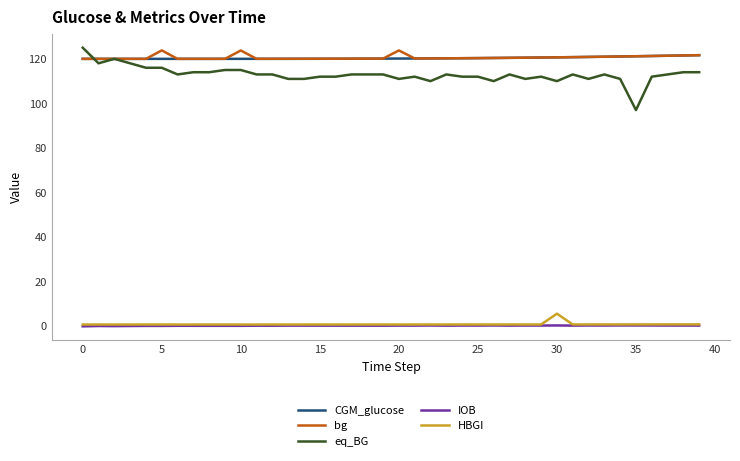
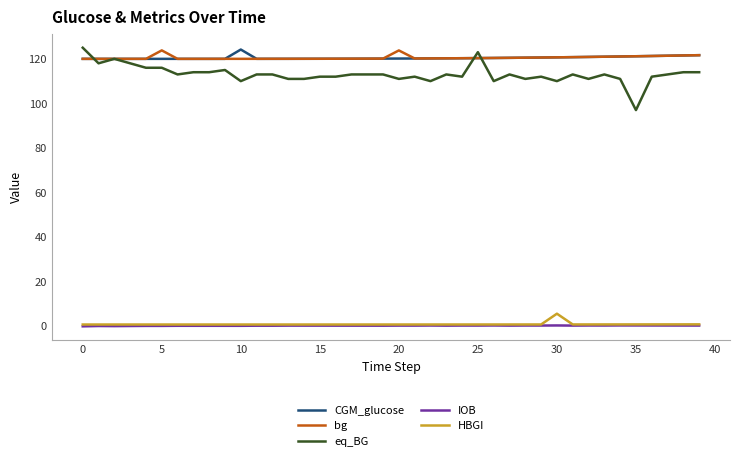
  {
    "CGM_glucose": {
      "5": 120,
-     "10": 120,
+     "10": 124,
      "20": 120
    },
    "bg": {
      "5": 124,
-     "10": 124,
+     "10": 120,
      "20": 124
    },
    "eq_BG": {
      "0": 125,
      "5": 116,
-     "10": 115,
+     "10": 110,
      "15": 112,
      "20": 111,
-     "25": 112,
+     "25": 123,
      "30": 110,
      "35": 97
    },
    "IOB": {
      "30": 0
    },
    "HBGI": {
      "30": 6
    }
  }
